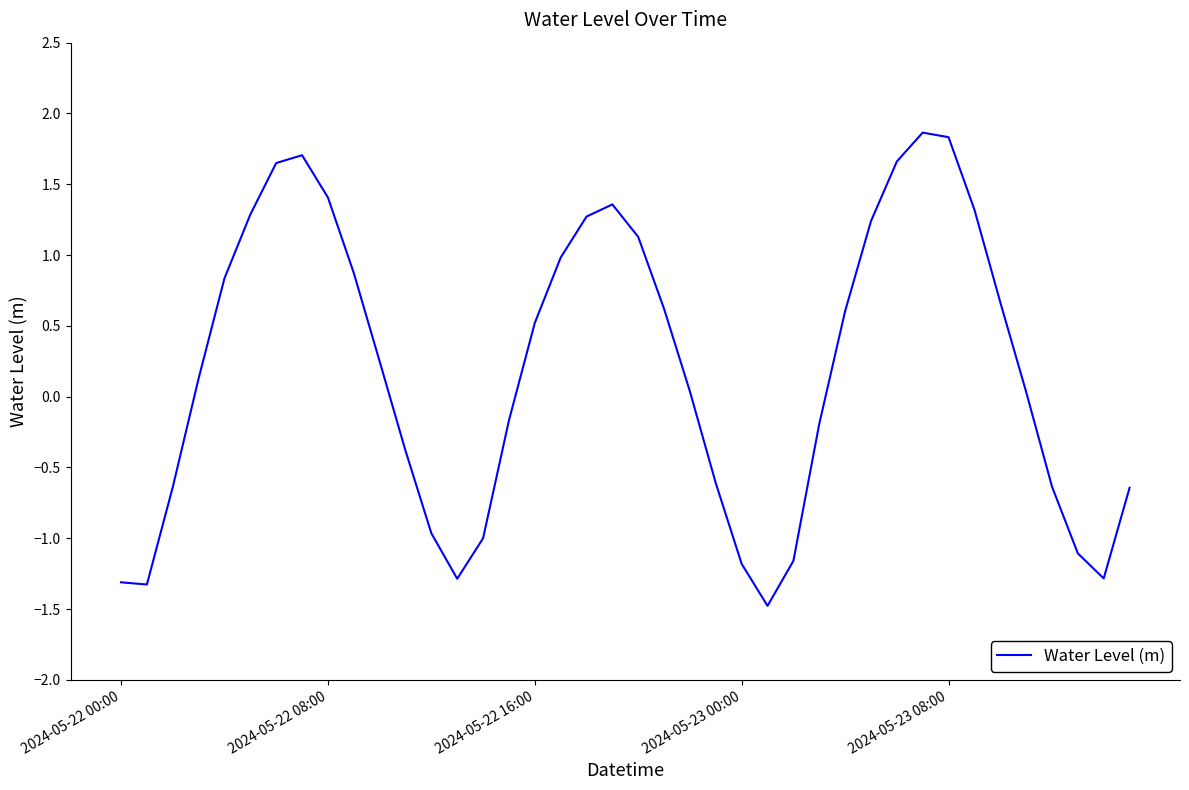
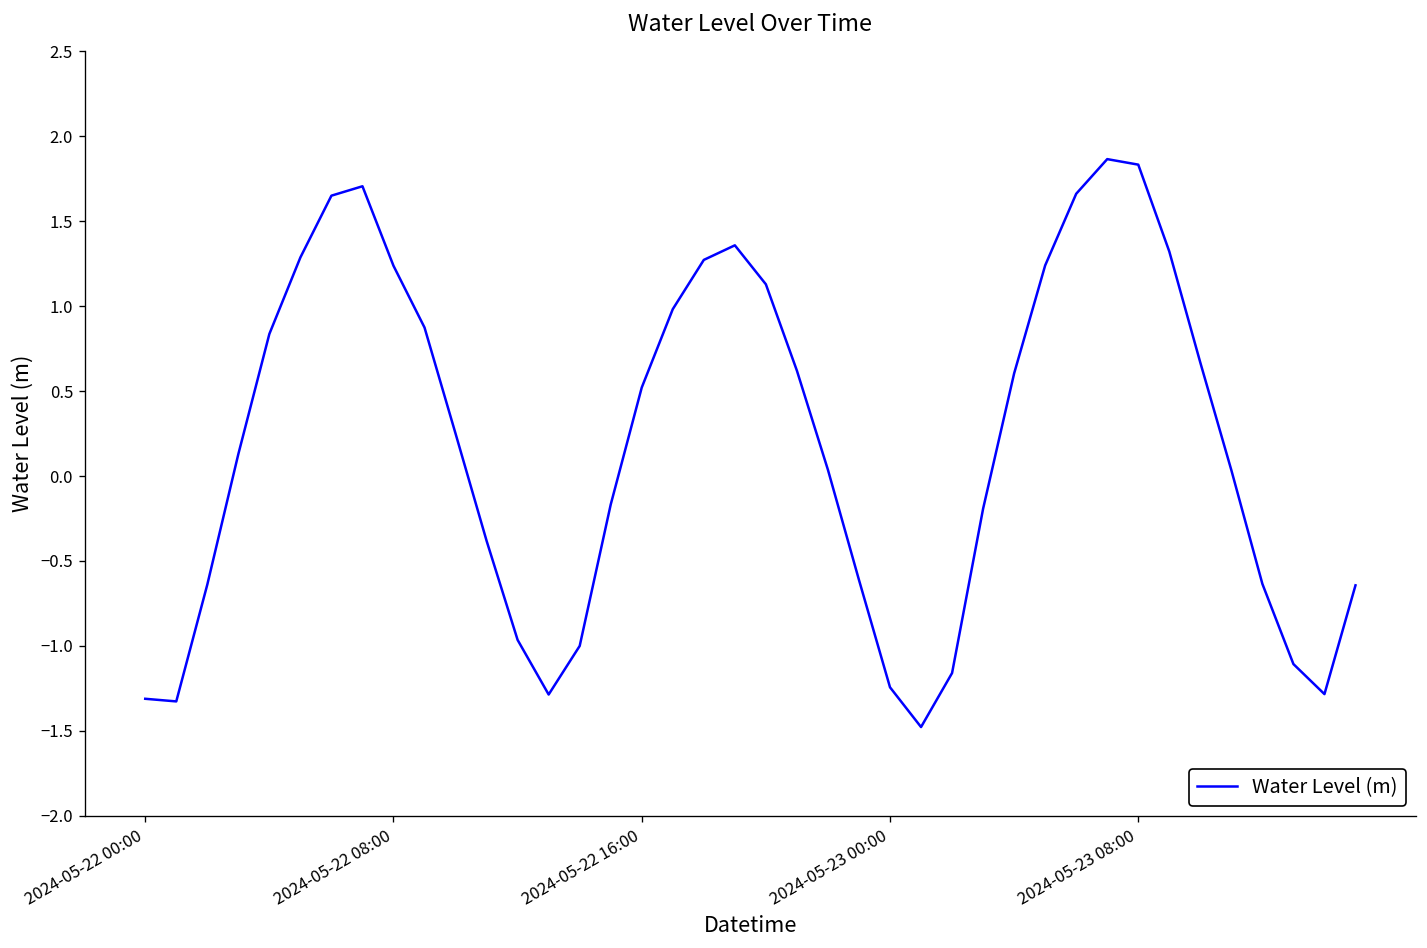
  {
    "2024-05-22 00:00": -1.31,
-   "2024-05-22 08:00": 1.41,
+   "2024-05-22 08:00": 1.24,
    "2024-05-22 16:00": 0.52,
-   "2024-05-23 00:00": -1.18,
+   "2024-05-23 00:00": -1.24,
    "2024-05-23 08:00": 1.83
  }
